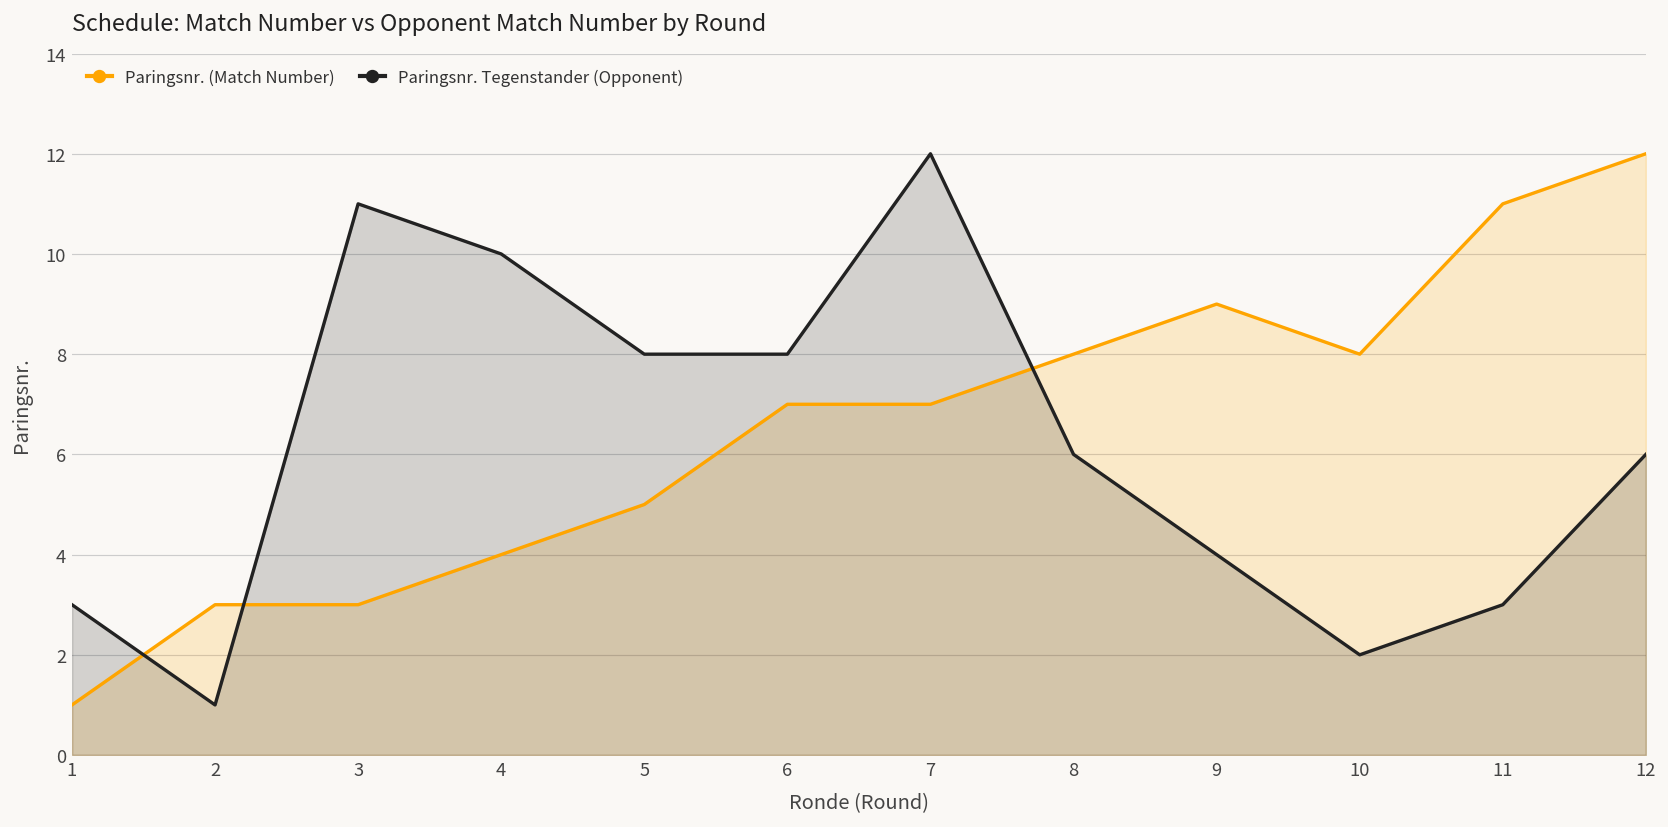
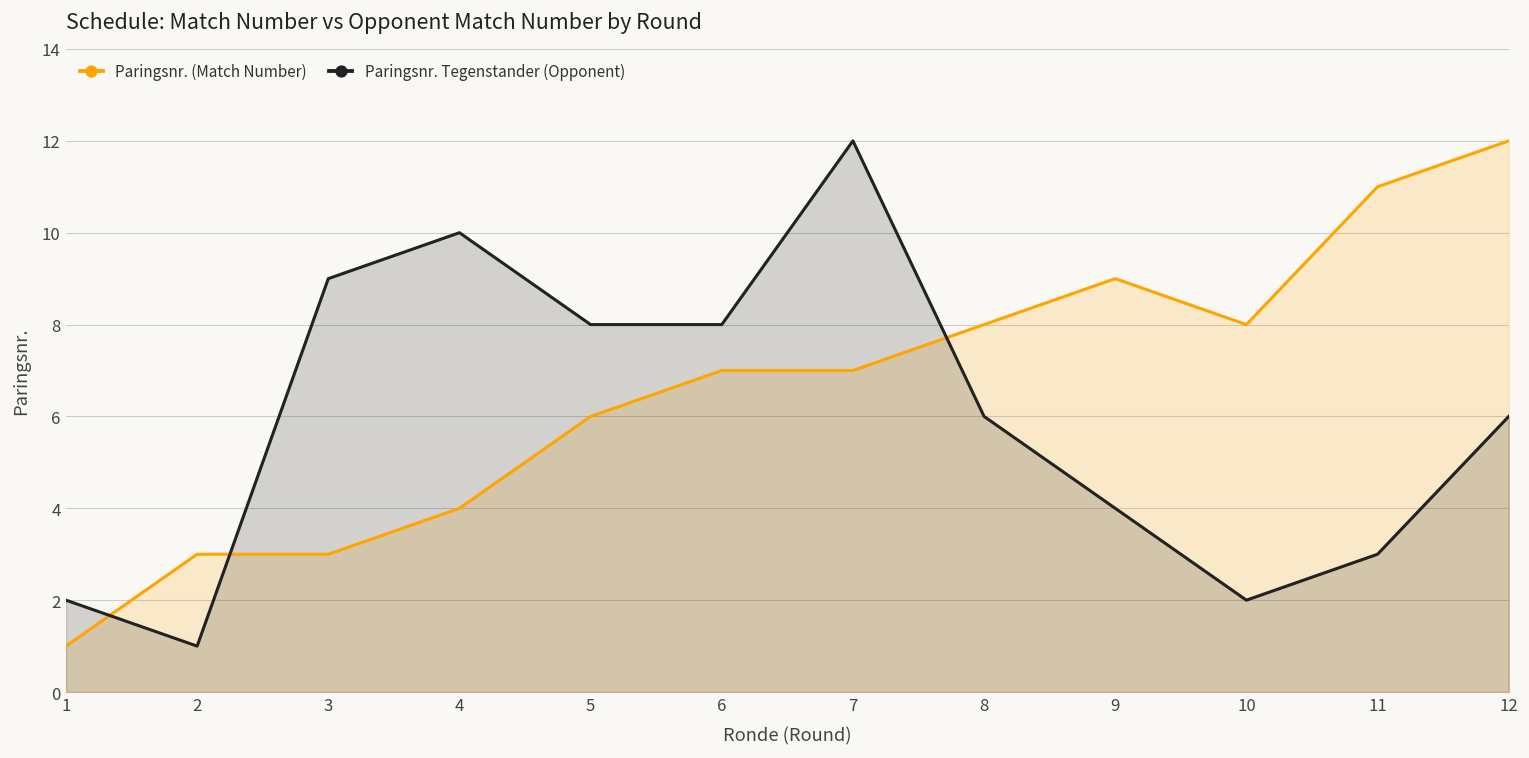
  {
    "Paringsnr. (Match Number)": {
      "1": 1,
      "2": 3,
      "3": 3,
      "4": 4,
-     "5": 5,
+     "5": 6,
      "6": 7,
      "7": 7,
      "8": 8,
      "9": 9,
      "10": 8,
      "11": 11,
      "12": 12
    },
    "Paringsnr. Tegenstander (Opponent)": {
-     "1": 3,
+     "1": 2,
      "2": 1,
-     "3": 11,
+     "3": 9,
      "4": 10,
      "5": 8,
      "6": 8,
      "7": 12,
      "8": 6,
      "9": 4,
      "10": 2,
      "11": 3,
      "12": 6
    }
  }
